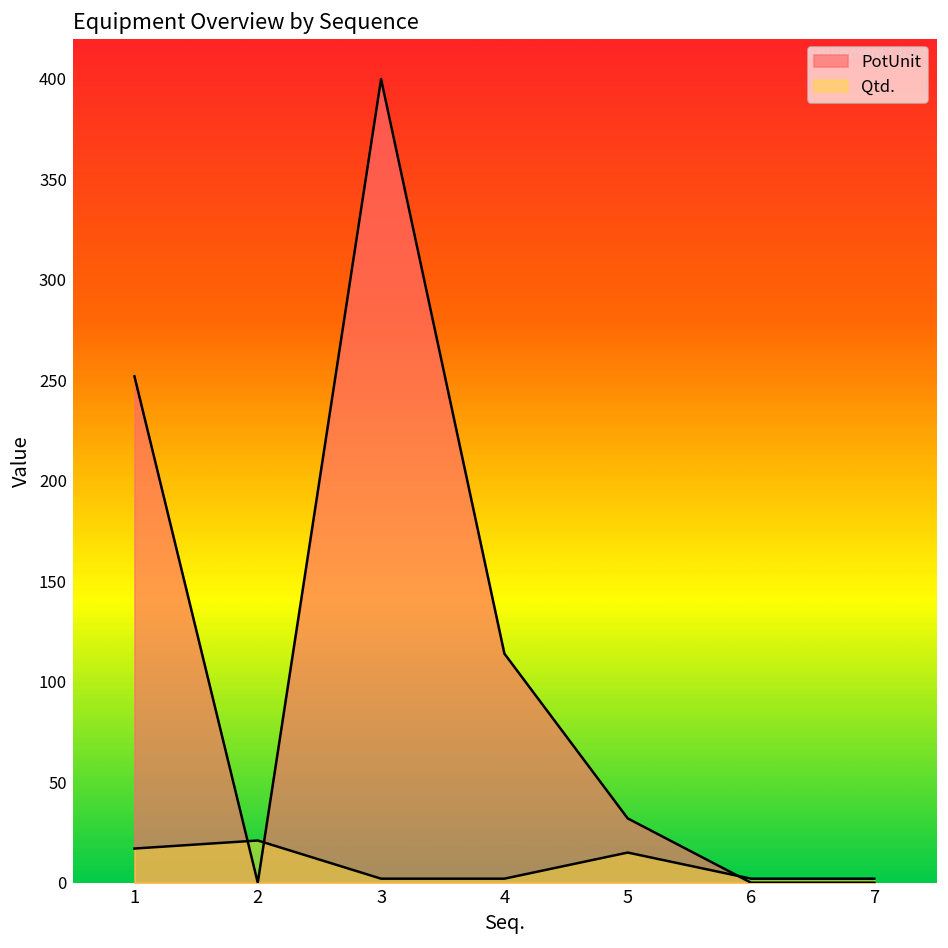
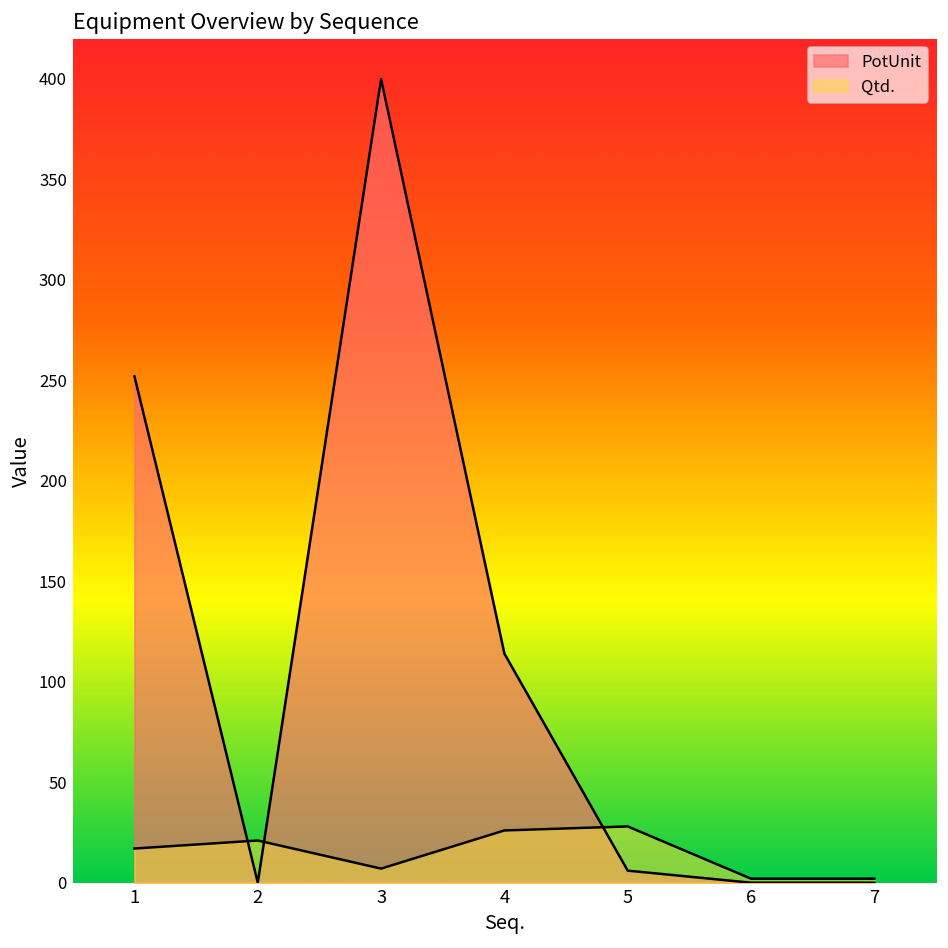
  {
    "PotUnit": {
      "1": 252,
      "2": 0,
      "3": 400,
      "4": 114,
-     "5": 32,
+     "5": 6,
      "6": 0,
      "7": 0
    },
    "Qtd.": {
      "1": 17,
      "2": 21,
-     "3": 2,
-     "4": 2,
-     "5": 15,
+     "3": 7,
+     "4": 26,
+     "5": 28,
      "6": 2,
      "7": 2
    }
  }
